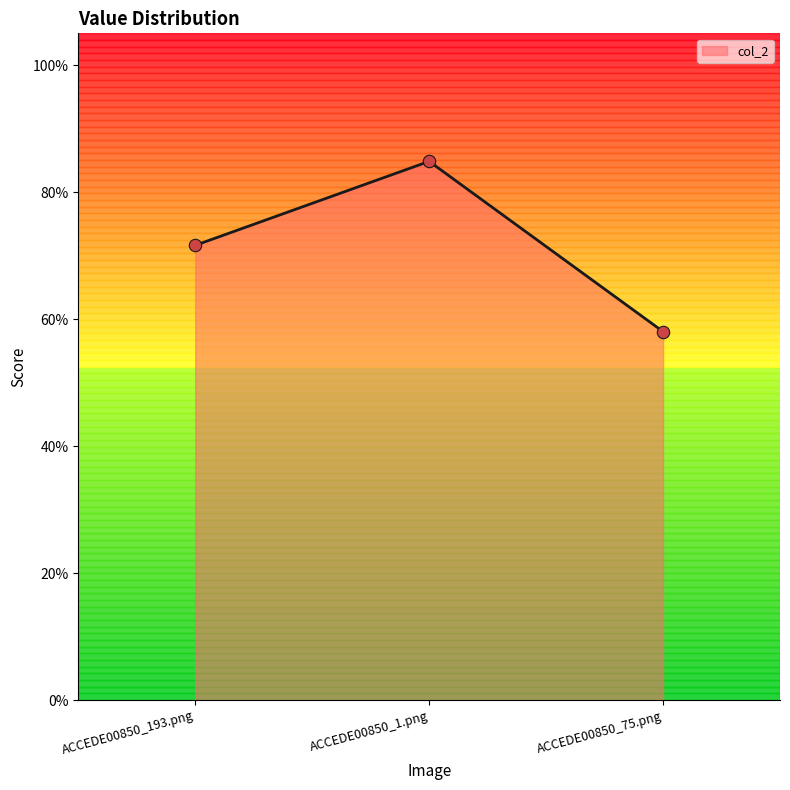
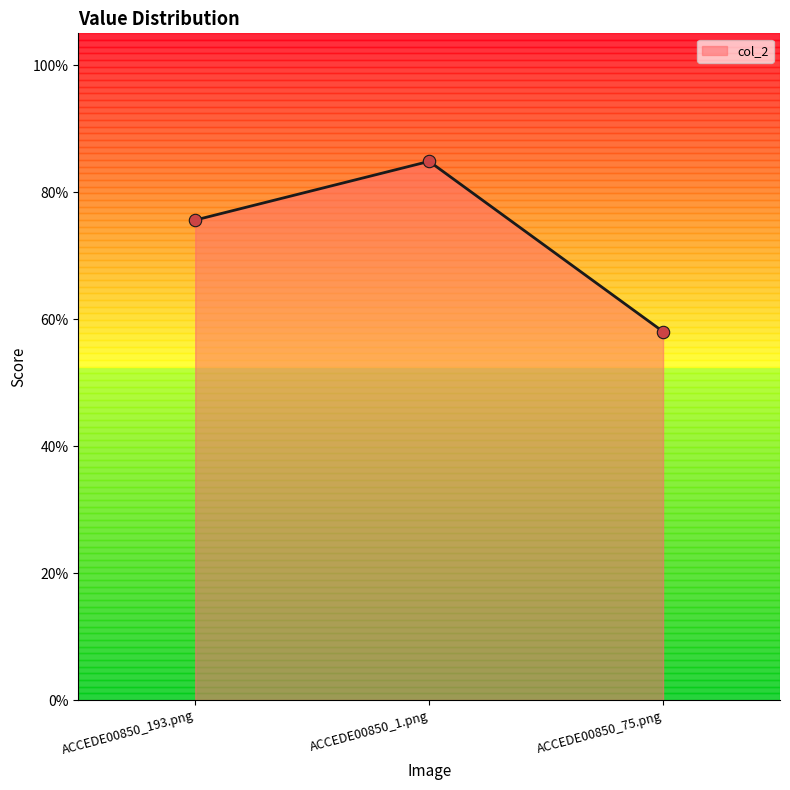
  {
-   "ACCEDE00850_193.png": "72%",
+   "ACCEDE00850_193.png": "76%",
    "ACCEDE00850_1.png": "85%",
    "ACCEDE00850_75.png": "58%"
  }
